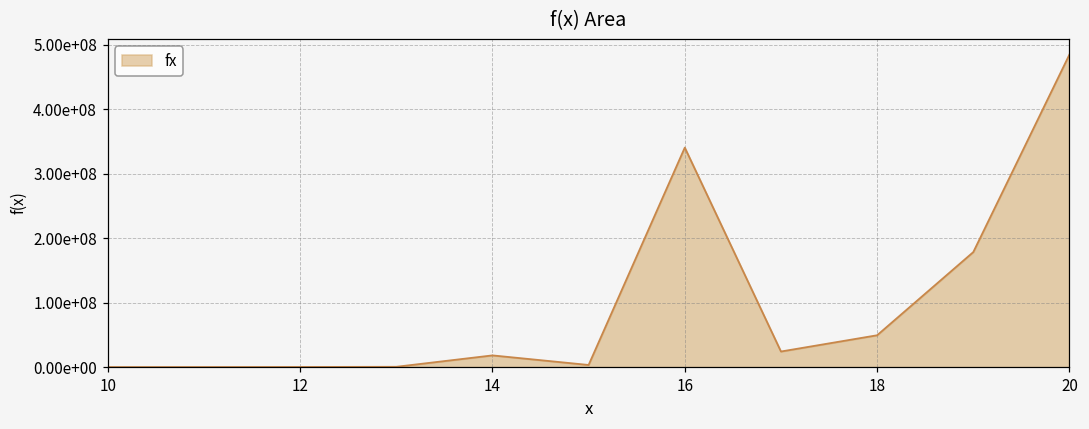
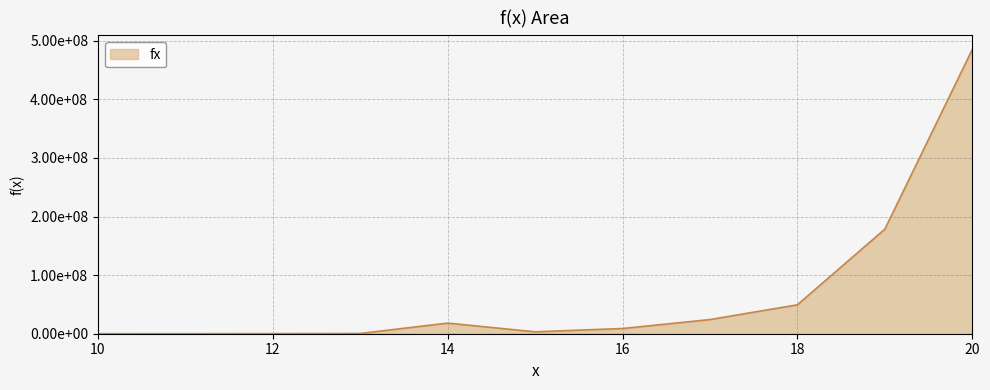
  {
    "10": 0,
    "12": 0,
    "14": 20000000,
-   "16": 340000000,
+   "16": 10000000,
    "18": 50000000,
    "20": 490000000
  }
